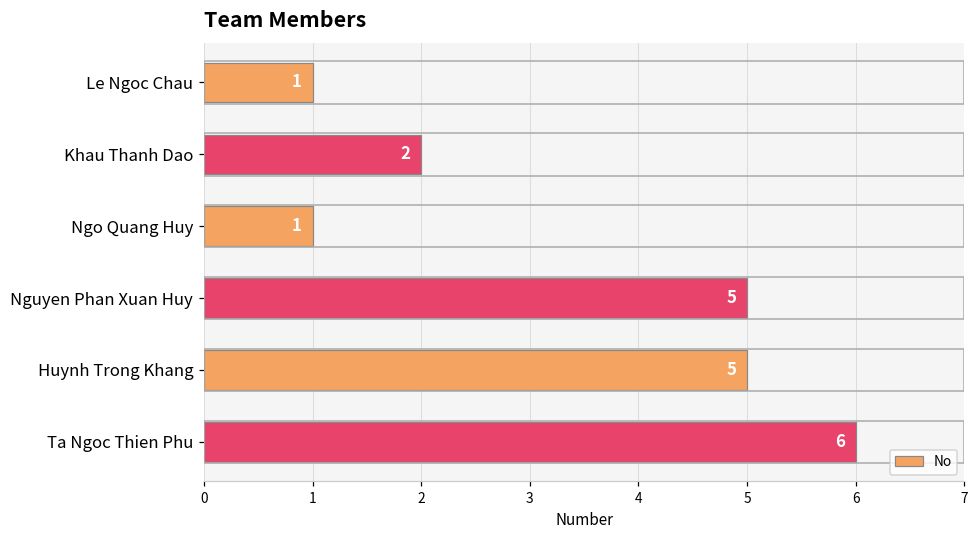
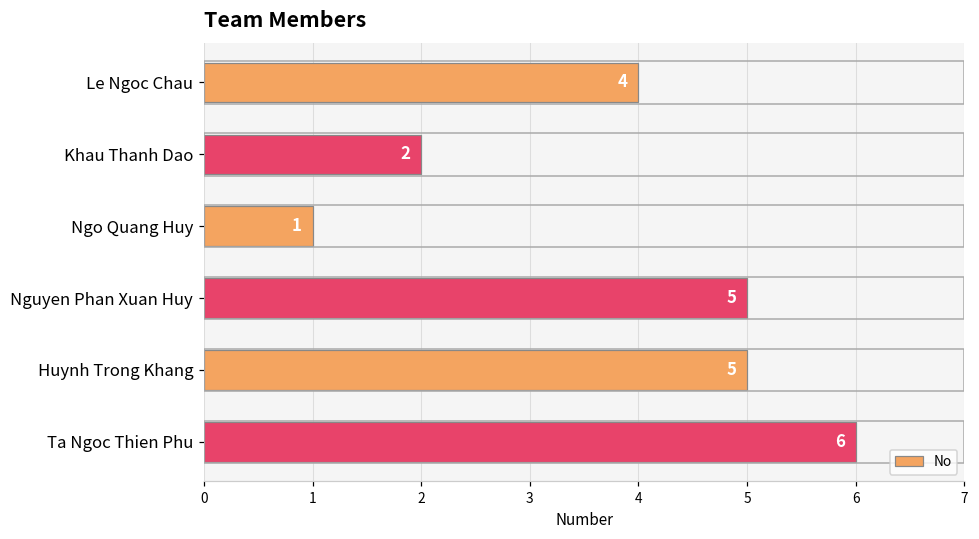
  {
-   "Le Ngoc Chau": 1,
+   "Le Ngoc Chau": 4,
    "Khau Thanh Dao": 2,
    "Ngo Quang Huy": 1,
    "Nguyen Phan Xuan Huy": 5,
    "Huynh Trong Khang": 5,
    "Ta Ngoc Thien Phu": 6
  }
